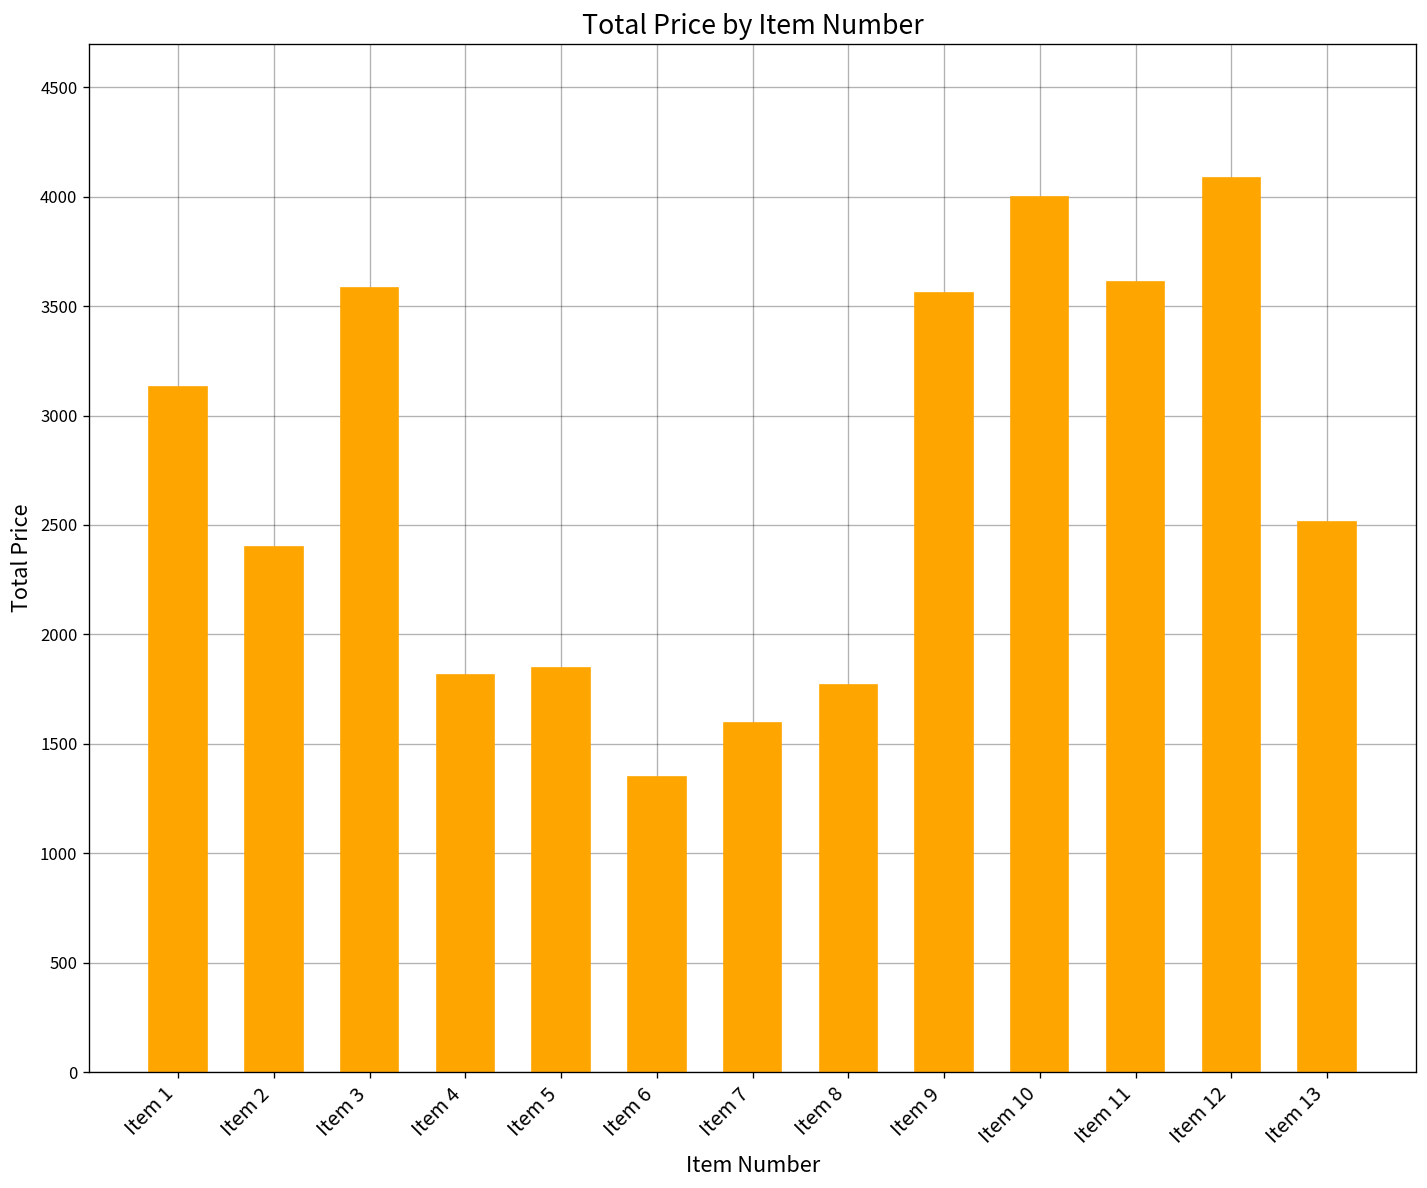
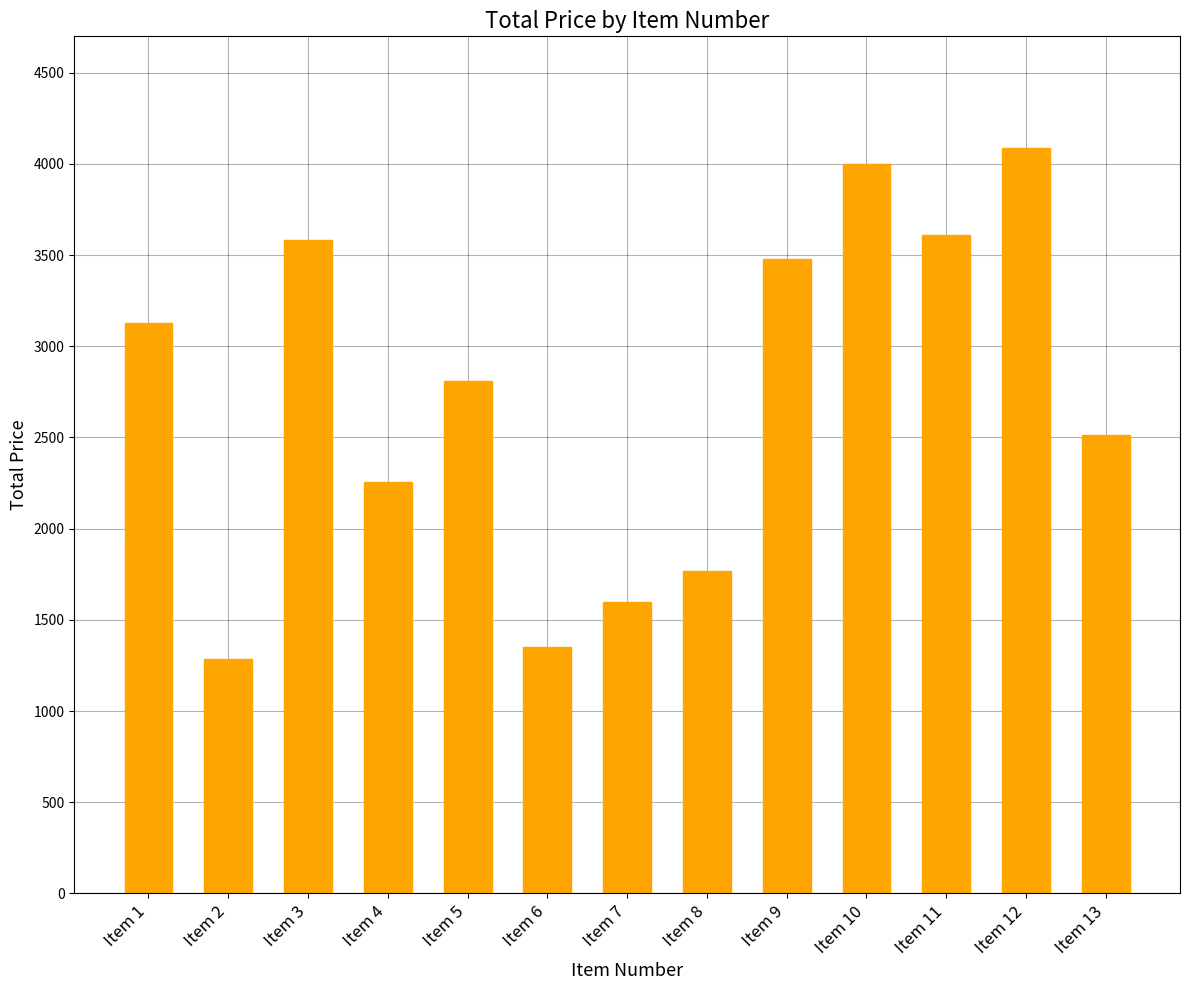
  {
    "Item 1": 3130,
-   "Item 2": 2400,
+   "Item 2": 1290,
    "Item 3": 3580,
-   "Item 4": 1820,
-   "Item 5": 1850,
+   "Item 4": 2260,
+   "Item 5": 2810,
    "Item 6": 1350,
    "Item 7": 1600,
    "Item 8": 1770,
-   "Item 9": 3560,
+   "Item 9": 3480,
    "Item 10": 4000,
    "Item 11": 3610,
    "Item 12": 4090,
    "Item 13": 2520
  }
